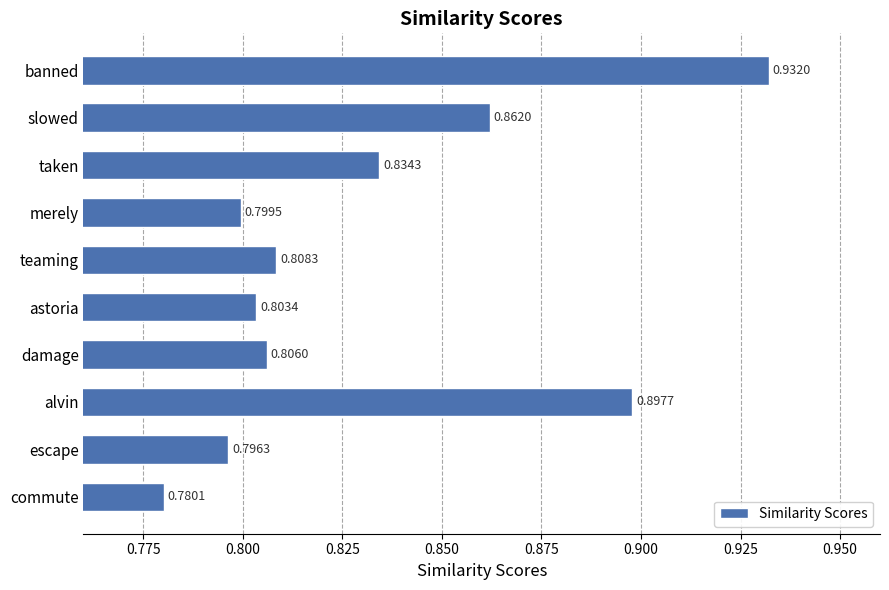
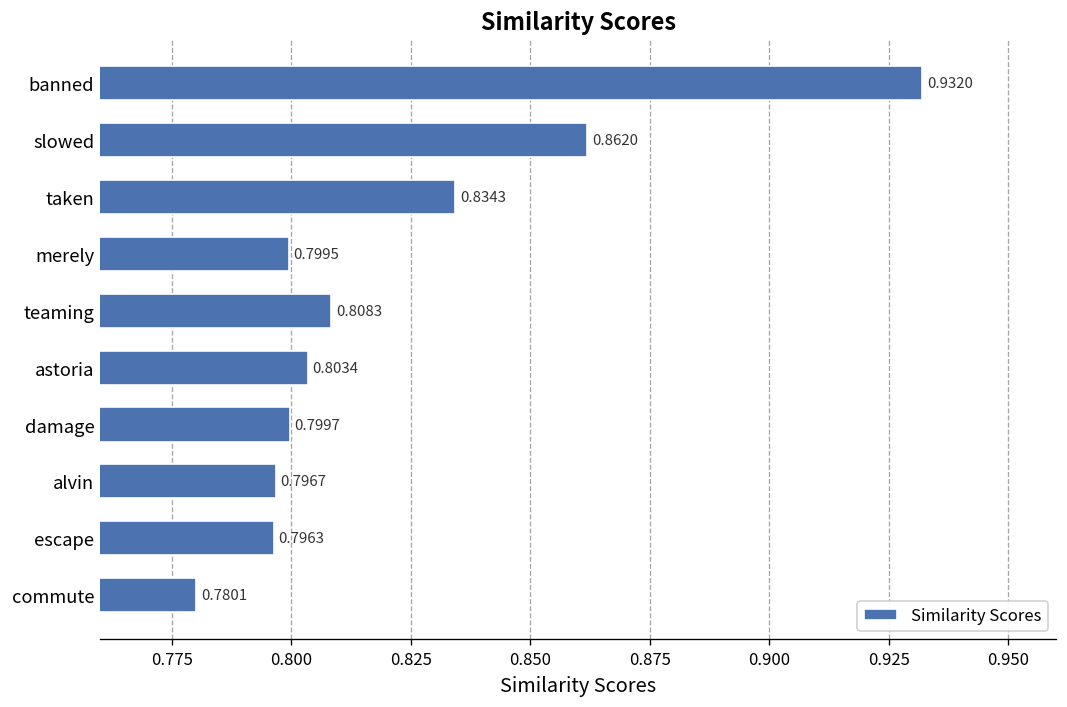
  {
    "banned": 0.9320,
    "slowed": 0.8620,
    "taken": 0.8343,
    "merely": 0.7995,
    "teaming": 0.8083,
    "astoria": 0.8034,
-   "damage": 0.8060,
-   "alvin": 0.8977,
+   "damage": 0.7997,
+   "alvin": 0.7967,
    "escape": 0.7963,
    "commute": 0.7801
  }
